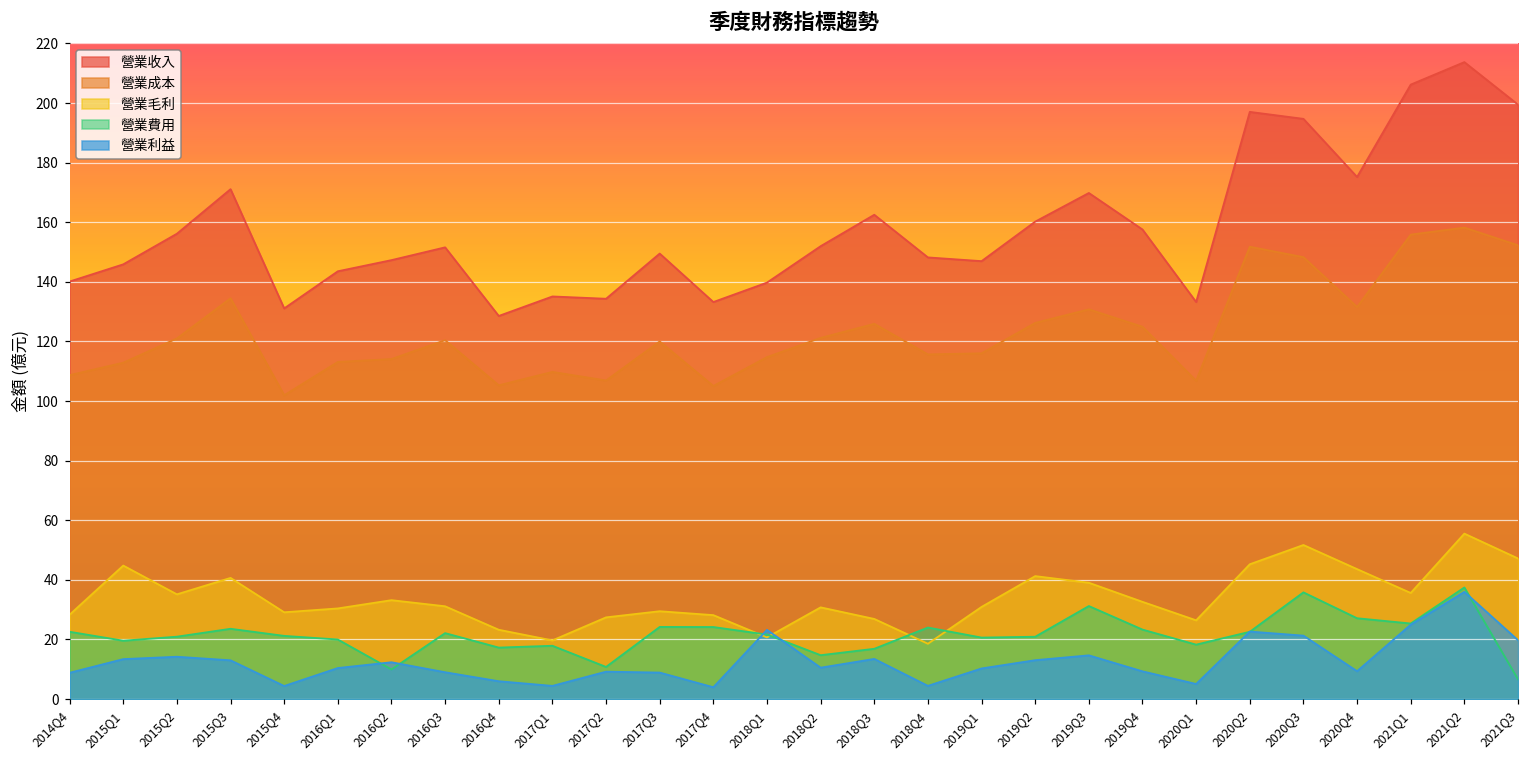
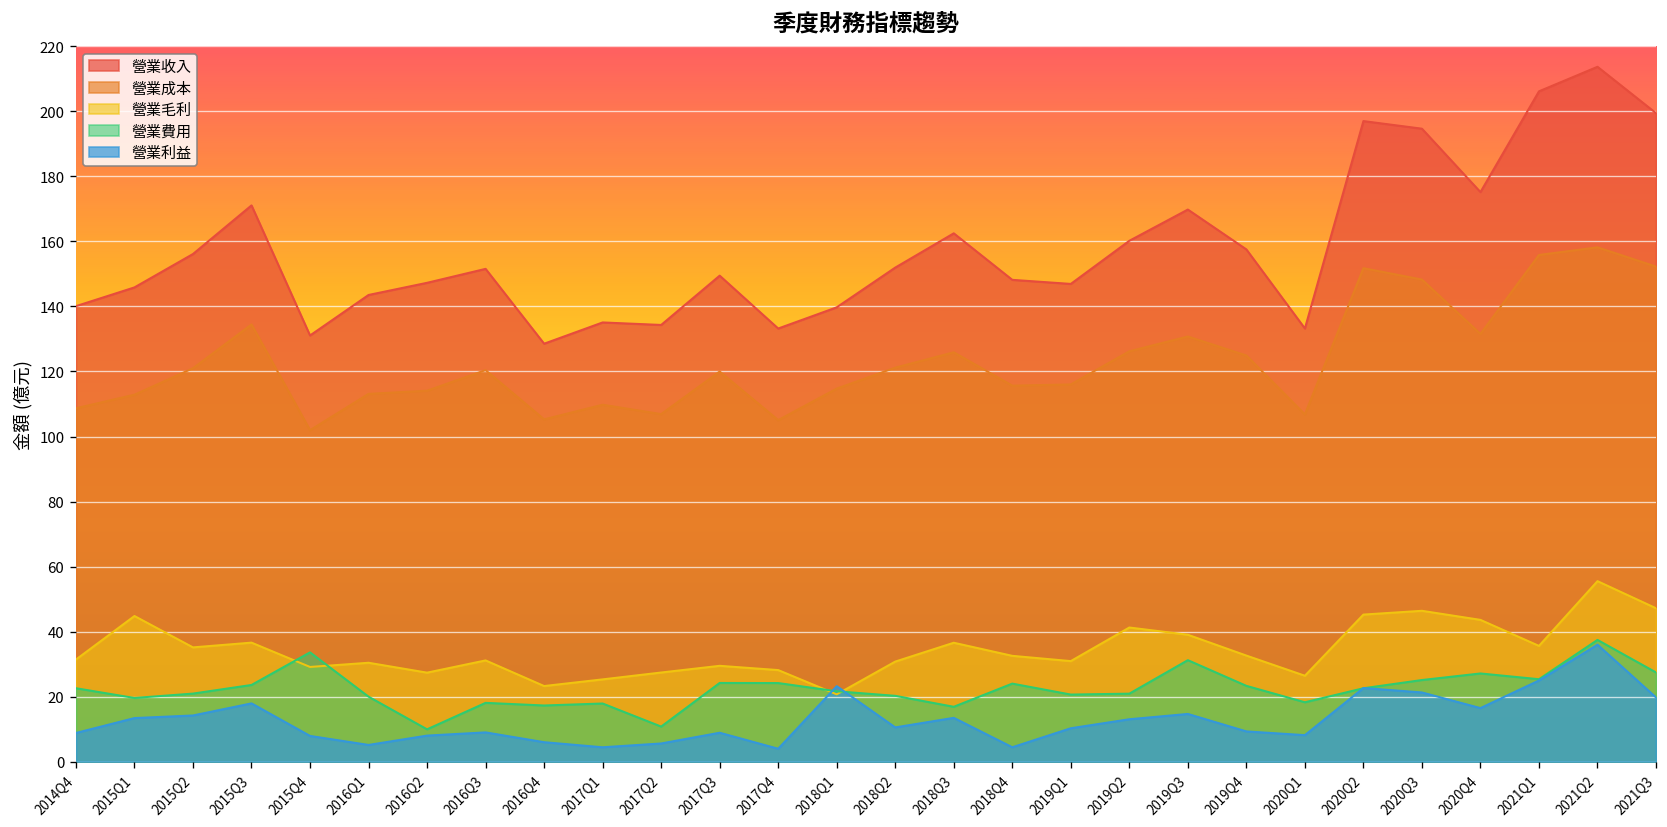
  {
    "營業毛利": {
-     "2014Q4": 28,
+     "2014Q4": 31,
      "2015Q1": 45,
      "2015Q2": 35,
-     "2015Q3": 41,
+     "2015Q3": 37,
      "2015Q4": 29,
      "2016Q1": 30,
-     "2016Q2": 33,
+     "2016Q2": 27,
      "2016Q3": 31,
      "2016Q4": 23,
-     "2017Q1": 20,
+     "2017Q1": 25,
      "2017Q2": 27,
      "2017Q3": 29,
      "2017Q4": 28,
      "2018Q1": 21,
      "2018Q2": 31,
-     "2018Q3": 27,
-     "2018Q4": 19,
+     "2018Q3": 37,
+     "2018Q4": 33,
      "2019Q1": 31,
      "2019Q2": 41,
      "2019Q3": 39,
      "2019Q4": 33,
      "2020Q1": 26,
      "2020Q2": 45,
-     "2020Q3": 52,
+     "2020Q3": 46,
      "2020Q4": 44,
      "2021Q1": 36,
      "2021Q2": 56,
      "2021Q3": 47
    },
    "營業費用": {
      "2014Q4": 23,
      "2015Q1": 20,
      "2015Q2": 21,
      "2015Q3": 24,
-     "2015Q4": 21,
+     "2015Q4": 34,
      "2016Q1": 20,
      "2016Q2": 10,
-     "2016Q3": 22,
+     "2016Q3": 18,
      "2016Q4": 17,
      "2017Q1": 18,
      "2017Q2": 11,
      "2017Q3": 24,
      "2017Q4": 24,
      "2018Q1": 22,
-     "2018Q2": 15,
+     "2018Q2": 20,
      "2018Q3": 17,
      "2018Q4": 24,
      "2019Q1": 21,
      "2019Q2": 21,
      "2019Q3": 31,
      "2019Q4": 23,
      "2020Q1": 18,
-     "2020Q3": 36,
+     "2020Q3": 25,
      "2020Q4": 27,
      "2021Q2": 37,
-     "2021Q3": 7
+     "2021Q3": 27
    },
    "營業利益": {
      "2014Q4": 9,
      "2015Q1": 13,
      "2015Q2": 14,
-     "2015Q3": 13,
-     "2015Q4": 4,
-     "2016Q1": 10,
-     "2016Q2": 12,
+     "2015Q3": 18,
+     "2015Q4": 8,
+     "2016Q1": 5,
+     "2016Q2": 8,
      "2016Q3": 9,
      "2016Q4": 6,
      "2017Q1": 4,
-     "2017Q2": 9,
+     "2017Q2": 6,
      "2017Q3": 9,
      "2017Q4": 4,
      "2018Q1": 23,
      "2018Q2": 11,
      "2018Q3": 13,
      "2018Q4": 4,
      "2019Q1": 10,
      "2019Q2": 13,
      "2019Q3": 15,
      "2019Q4": 9,
-     "2020Q1": 5,
+     "2020Q1": 8,
      "2020Q3": 21,
-     "2020Q4": 9,
+     "2020Q4": 16,
      "2021Q2": 36,
      "2021Q3": 20
    }
  }
